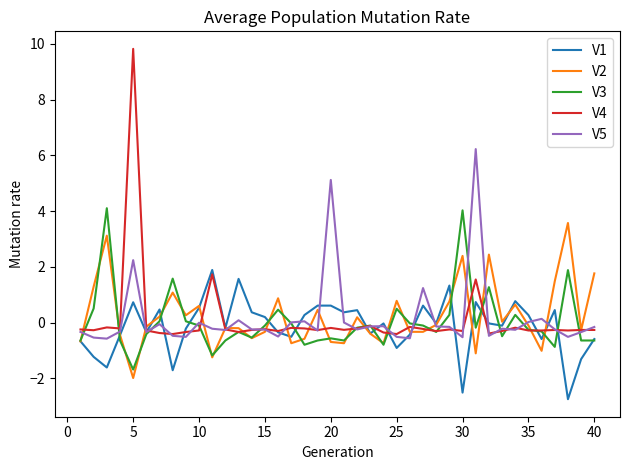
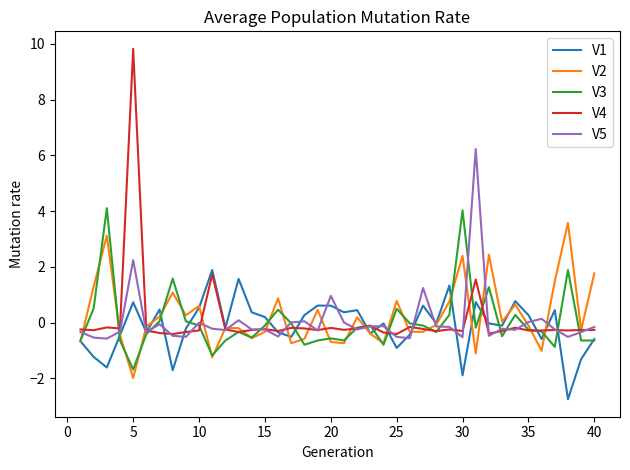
  {
    "V1": {
      "5": 0.7,
      "15": 0.2,
      "20": 0.6,
      "25": -0.9,
-     "30": -2.5,
+     "30": -1.9,
      "35": 0.3
    },
    "V2": {
      "5": -2.0,
      "20": -0.7,
      "25": 0.8,
      "30": 2.4,
      "35": -0.1,
      "40": 1.8
    },
    "V3": {
      "5": -1.7,
      "10": -0.1,
      "15": -0.1,
      "20": -0.6,
      "25": 0.5,
      "30": 4.0
    },
    "V4": {
      "5": 9.8,
      "10": -0.3,
      "20": -0.2,
      "25": -0.4,
      "30": -0.3,
      "40": -0.3
    },
    "V5": {
      "5": 2.2,
      "10": 0.0,
-     "20": 5.1,
+     "20": 1.0,
      "25": -0.5,
      "30": -0.5,
      "35": 0.0,
      "40": -0.2
    }
  }
